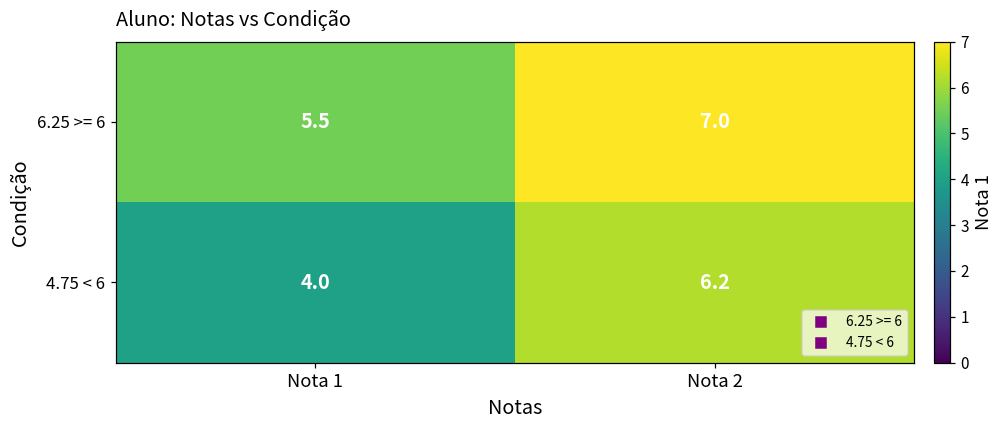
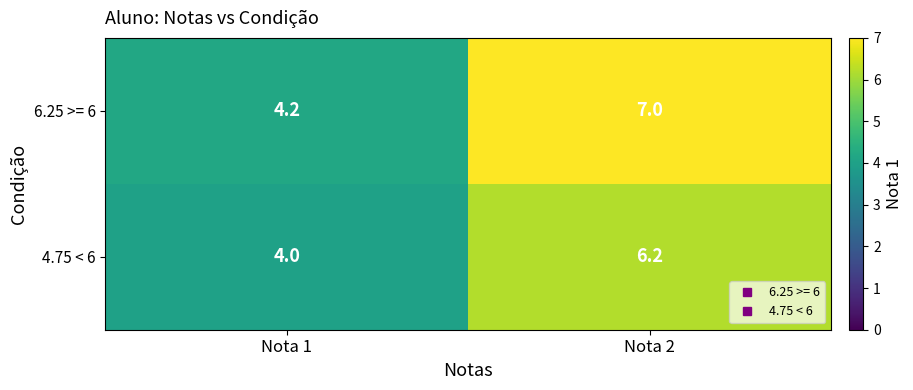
  {
    "6.25 >= 6": {
-     "Nota 1": 5.5,
+     "Nota 1": 4.2,
      "Nota 2": 7.0
    },
    "4.75 < 6": {
      "Nota 1": 4.0,
      "Nota 2": 6.2
    }
  }
